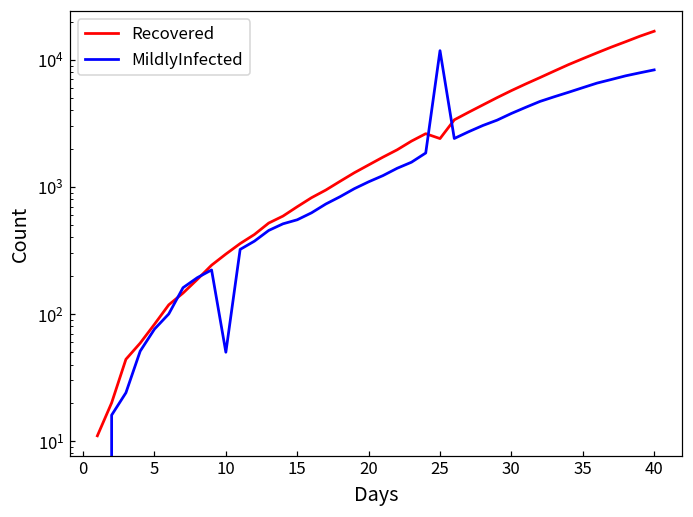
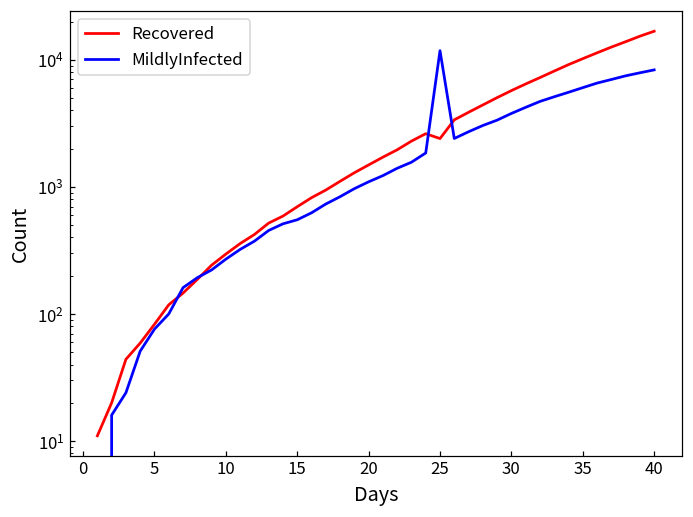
  {
    "Recovered": {
      "5": 80,
      "10": 300,
      "15": 700,
      "20": 1500,
      "25": 2400,
      "30": 6000,
      "35": 10000,
      "40": 17000
    },
    "MildlyInfected": {
      "5": 80,
-     "10": 50,
+     "10": 270,
      "15": 600,
      "20": 1100,
      "25": 12000,
      "30": 3800,
      "35": 6000,
      "40": 8000
    }
  }
